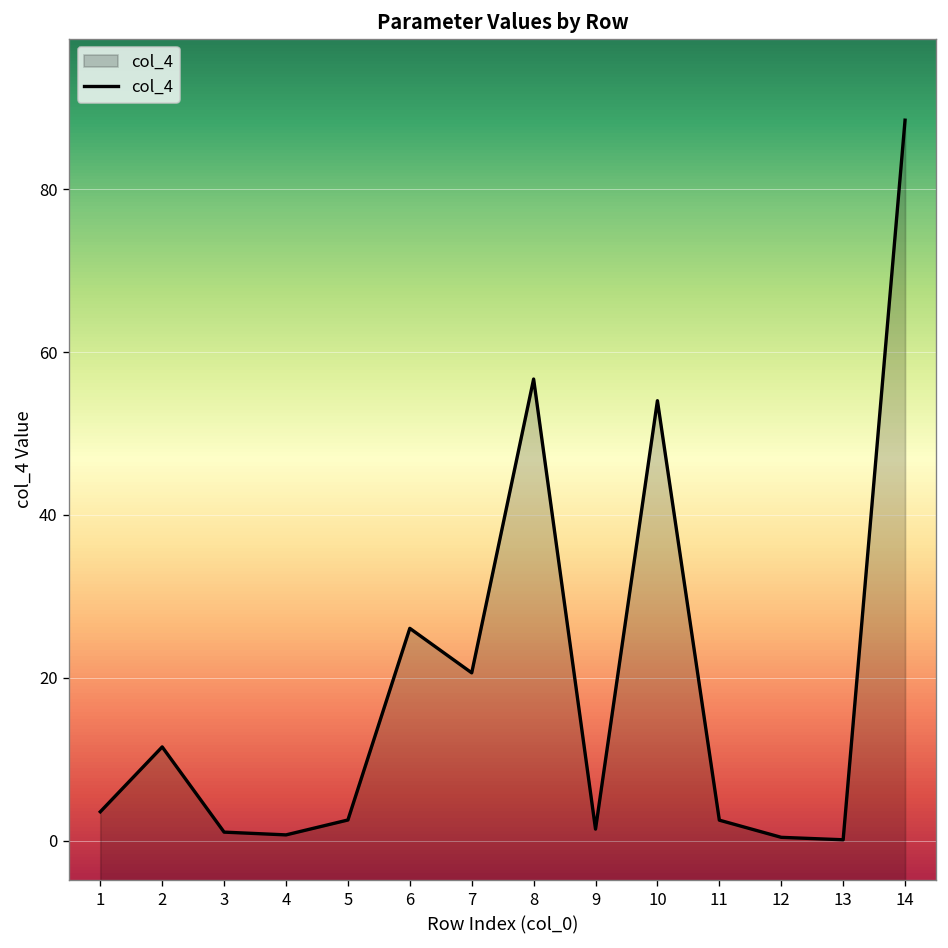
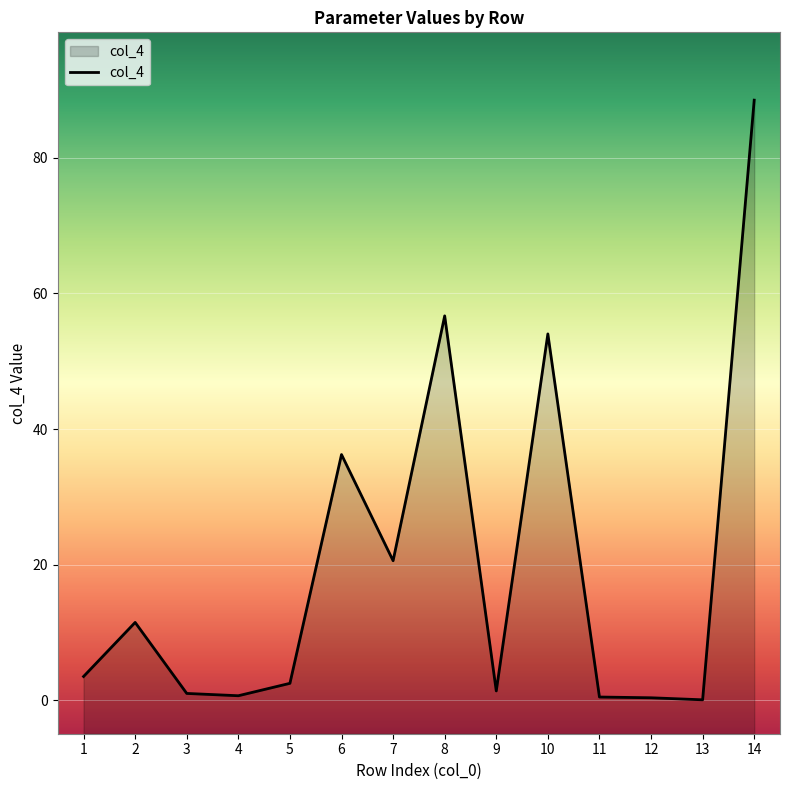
  {
    "1": 4,
    "2": 12,
    "3": 1,
    "4": 1,
    "5": 3,
-   "6": 26,
+   "6": 36,
    "7": 21,
    "8": 57,
    "9": 1,
    "10": 54,
-   "11": 3,
+   "11": 1,
    "12": 0,
    "13": 0,
    "14": 89
  }
